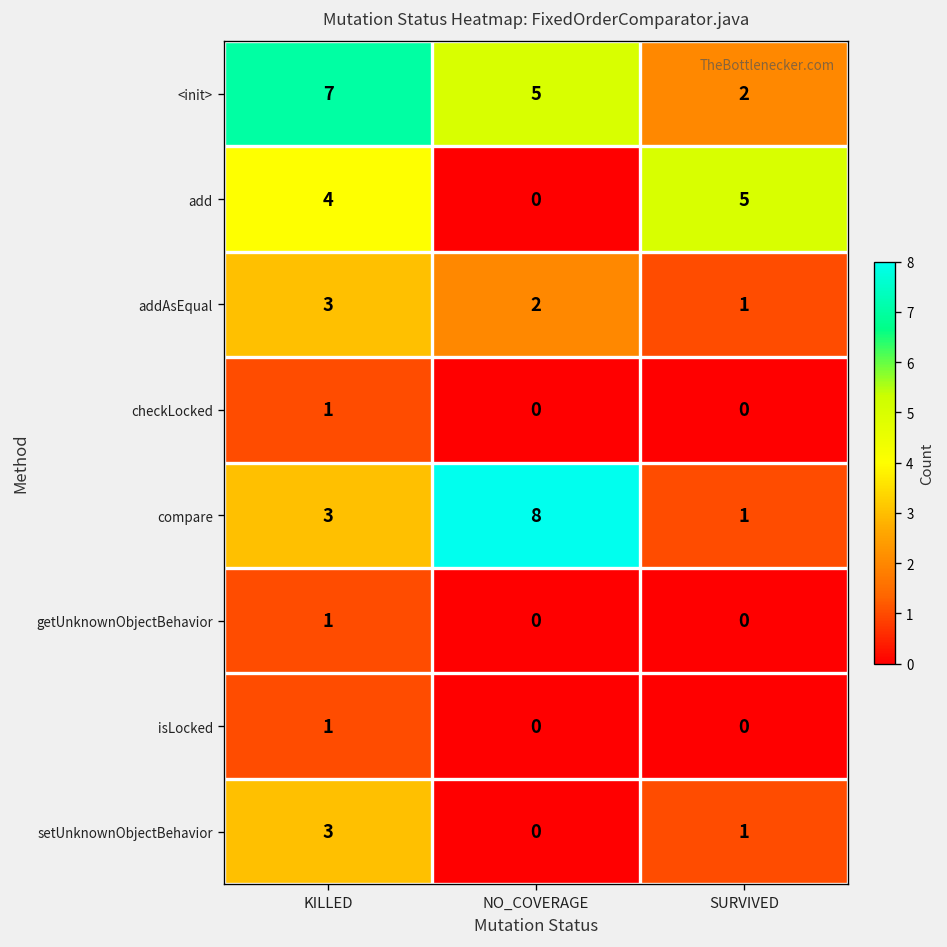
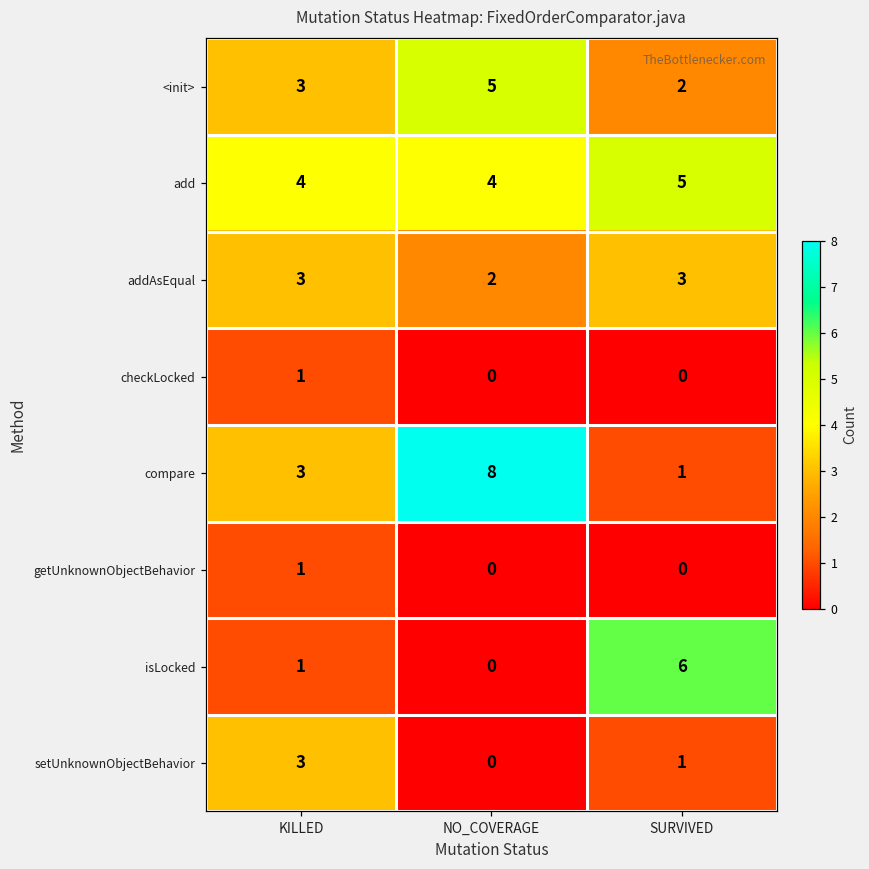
  {
    "<init>": {
-     "KILLED": 7,
+     "KILLED": 3,
      "NO_COVERAGE": 5
    },
    "add": {
      "KILLED": 4,
-     "NO_COVERAGE": 0,
+     "NO_COVERAGE": 4,
      "SURVIVED": 5
    },
    "addAsEqual": {
      "KILLED": 3,
      "NO_COVERAGE": 2,
-     "SURVIVED": 1
+     "SURVIVED": 3
    },
    "checkLocked": {
      "KILLED": 1,
      "NO_COVERAGE": 0,
      "SURVIVED": 0
    },
    "compare": {
      "KILLED": 3,
      "NO_COVERAGE": 8,
      "SURVIVED": 1
    },
    "getUnknownObjectBehavior": {
      "KILLED": 1,
      "NO_COVERAGE": 0,
      "SURVIVED": 0
    },
    "isLocked": {
      "KILLED": 1,
      "NO_COVERAGE": 0,
-     "SURVIVED": 0
+     "SURVIVED": 6
    },
    "setUnknownObjectBehavior": {
      "KILLED": 3,
      "NO_COVERAGE": 0,
      "SURVIVED": 1
    }
  }
